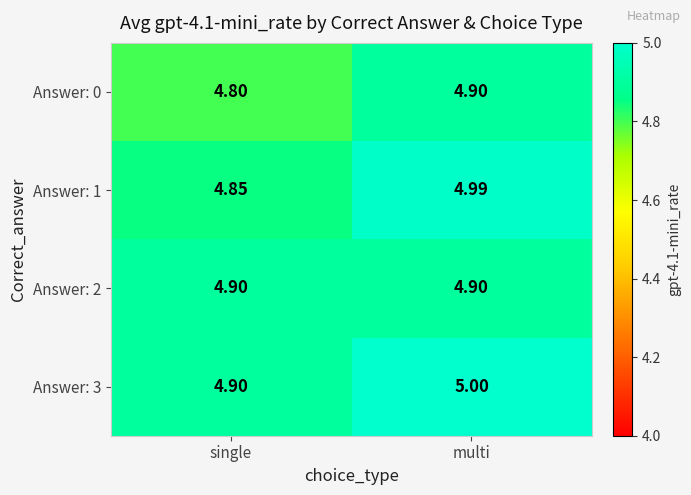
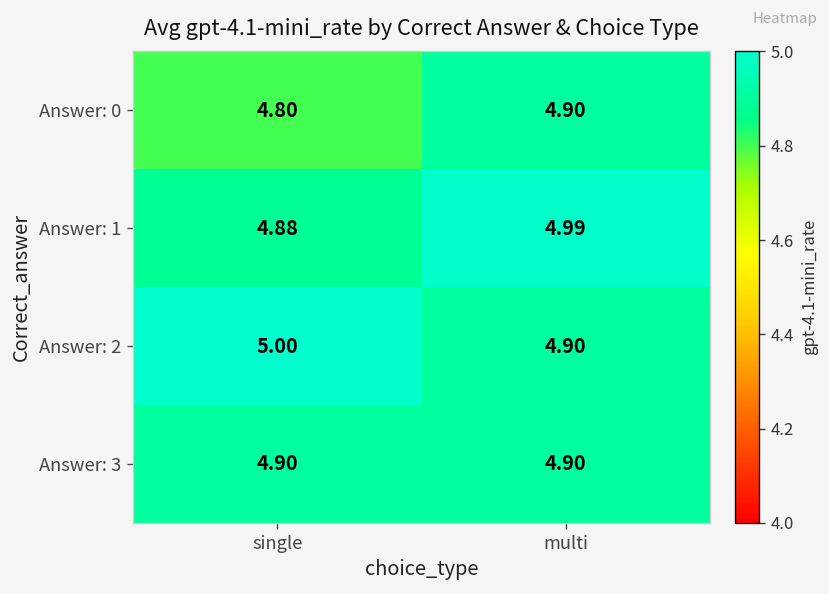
  {
    "Answer: 0": {
      "single": 4.80,
      "multi": 4.90
    },
    "Answer: 1": {
-     "single": 4.85,
+     "single": 4.88,
      "multi": 4.99
    },
    "Answer: 2": {
-     "single": 4.90,
+     "single": 5.00,
      "multi": 4.90
    },
    "Answer: 3": {
      "single": 4.90,
-     "multi": 5.00
+     "multi": 4.90
    }
  }
